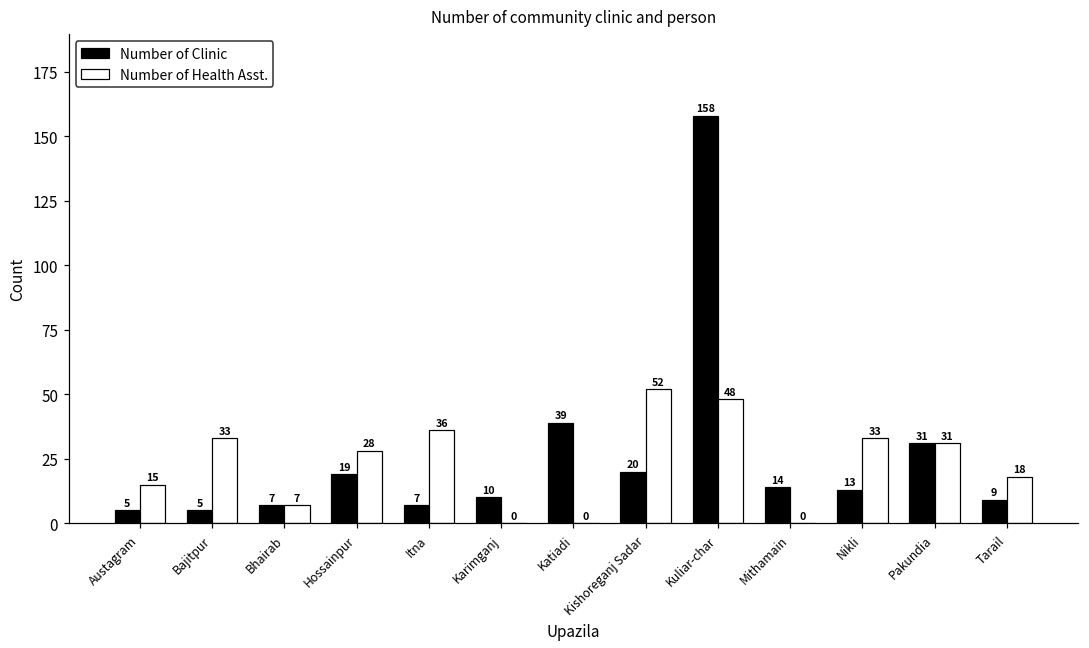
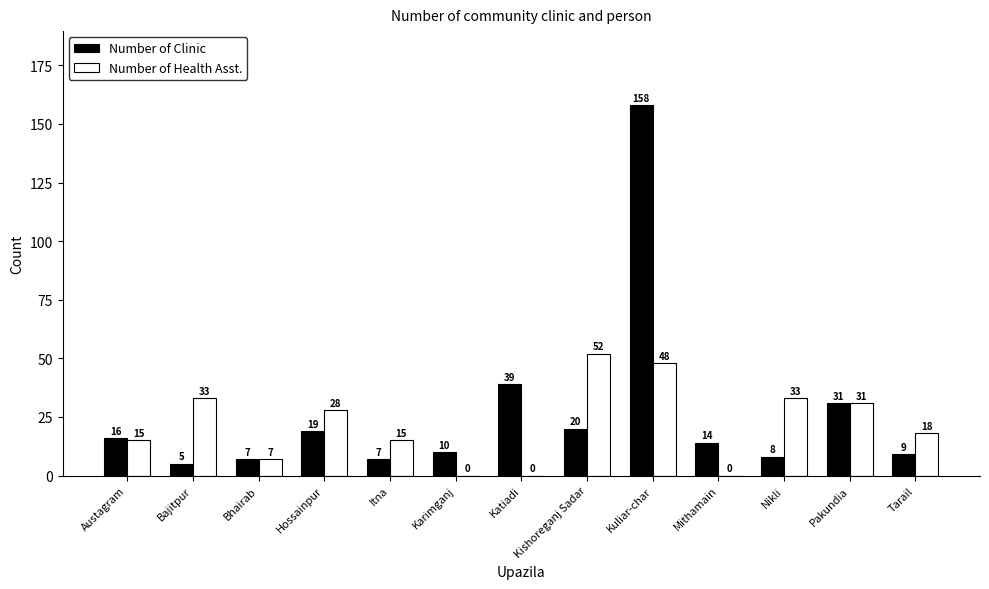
  {
    "Number of Clinic": {
-     "Austagram": 5,
+     "Austagram": 16,
      "Bajitpur": 5,
      "Bhairab": 7,
      "Hossainpur": 19,
      "Itna": 7,
      "Karimganj": 10,
      "Katiadi": 39,
      "Kishoreganj Sadar": 20,
      "Kuliar-char": 158,
      "Mithamain": 14,
-     "Nikli": 13,
+     "Nikli": 8,
      "Pakundia": 31,
      "Tarail": 9
    },
    "Number of Health Asst.": {
      "Austagram": 15,
      "Bajitpur": 33,
      "Bhairab": 7,
      "Hossainpur": 28,
-     "Itna": 36,
+     "Itna": 15,
      "Karimganj": 0,
      "Katiadi": 0,
      "Kishoreganj Sadar": 52,
      "Kuliar-char": 48,
      "Mithamain": 0,
      "Nikli": 33,
      "Pakundia": 31,
      "Tarail": 18
    }
  }
